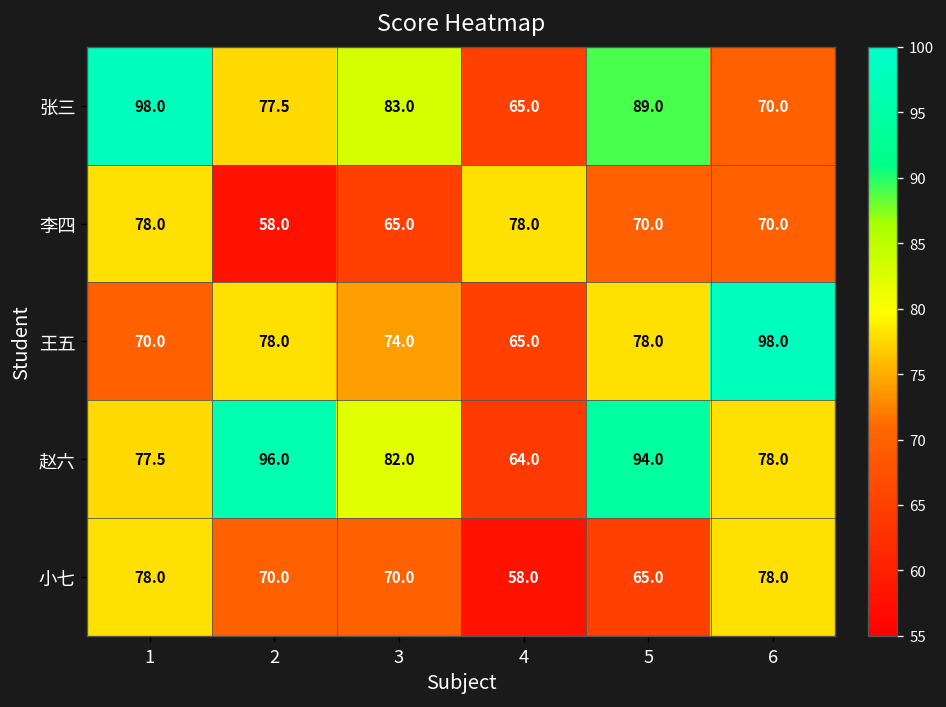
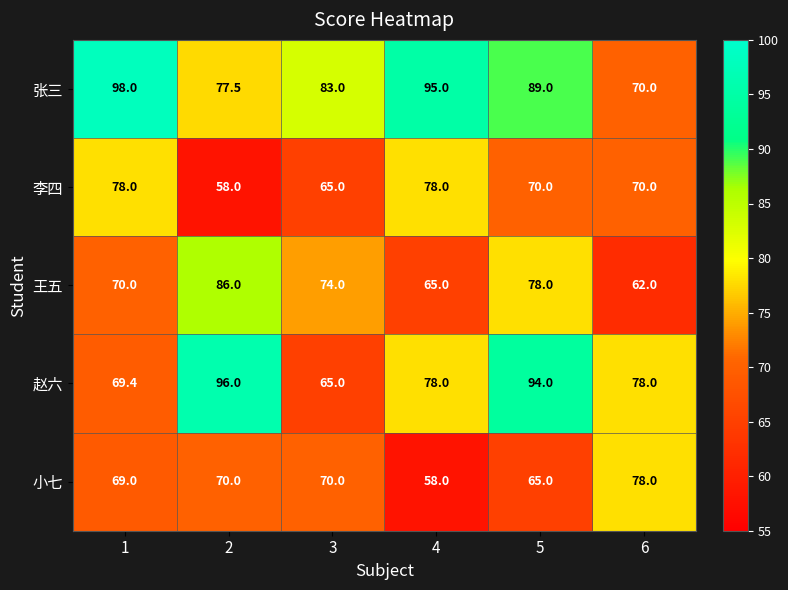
  {
    "张三": {
      "1": 98.0,
      "2": 77.5,
      "3": 83.0,
-     "4": 65.0,
+     "4": 95.0,
      "5": 89.0,
      "6": 70.0
    },
    "李四": {
      "1": 78.0,
      "2": 58.0,
      "3": 65.0,
      "4": 78.0,
      "5": 70.0,
      "6": 70.0
    },
    "王五": {
      "1": 70.0,
-     "2": 78.0,
+     "2": 86.0,
      "3": 74.0,
      "4": 65.0,
      "5": 78.0,
-     "6": 98.0
+     "6": 62.0
    },
    "赵六": {
-     "1": 77.5,
+     "1": 69.4,
      "2": 96.0,
-     "3": 82.0,
-     "4": 64.0,
+     "3": 65.0,
+     "4": 78.0,
      "5": 94.0,
      "6": 78.0
    },
    "小七": {
-     "1": 78.0,
+     "1": 69.0,
      "2": 70.0,
      "3": 70.0,
      "4": 58.0,
      "5": 65.0,
      "6": 78.0
    }
  }
